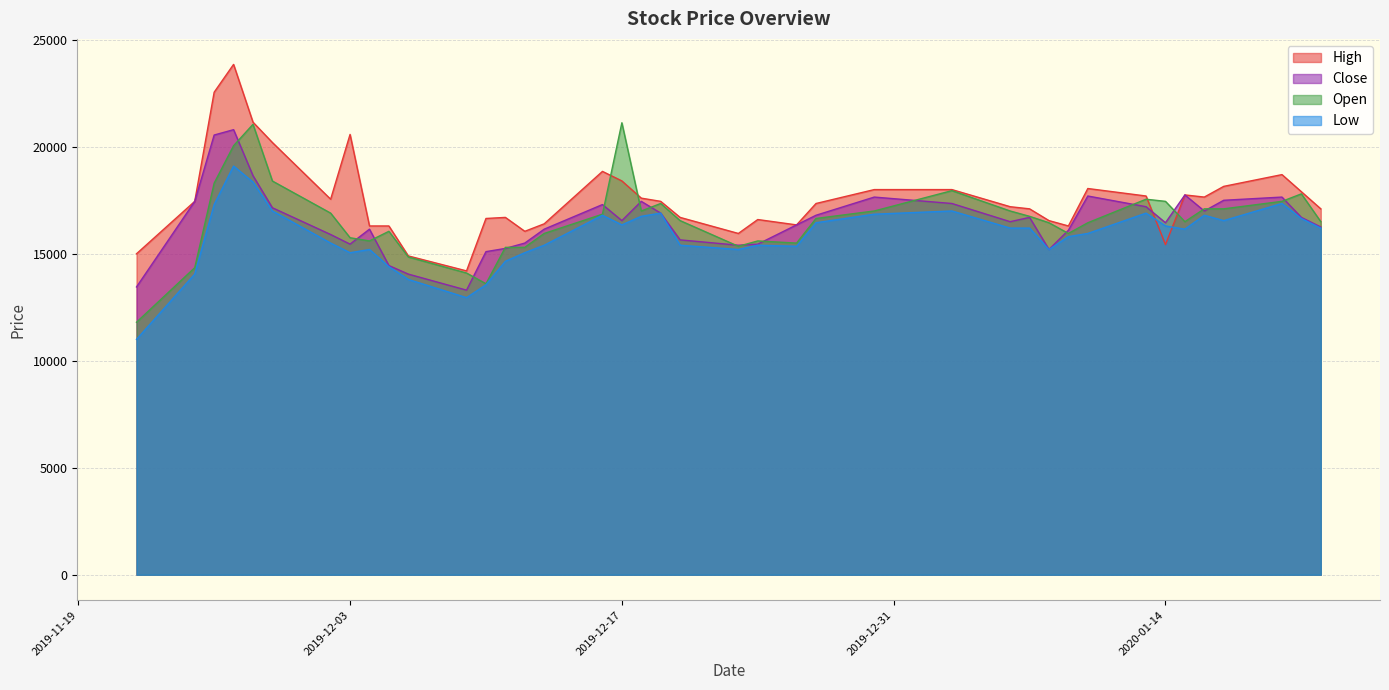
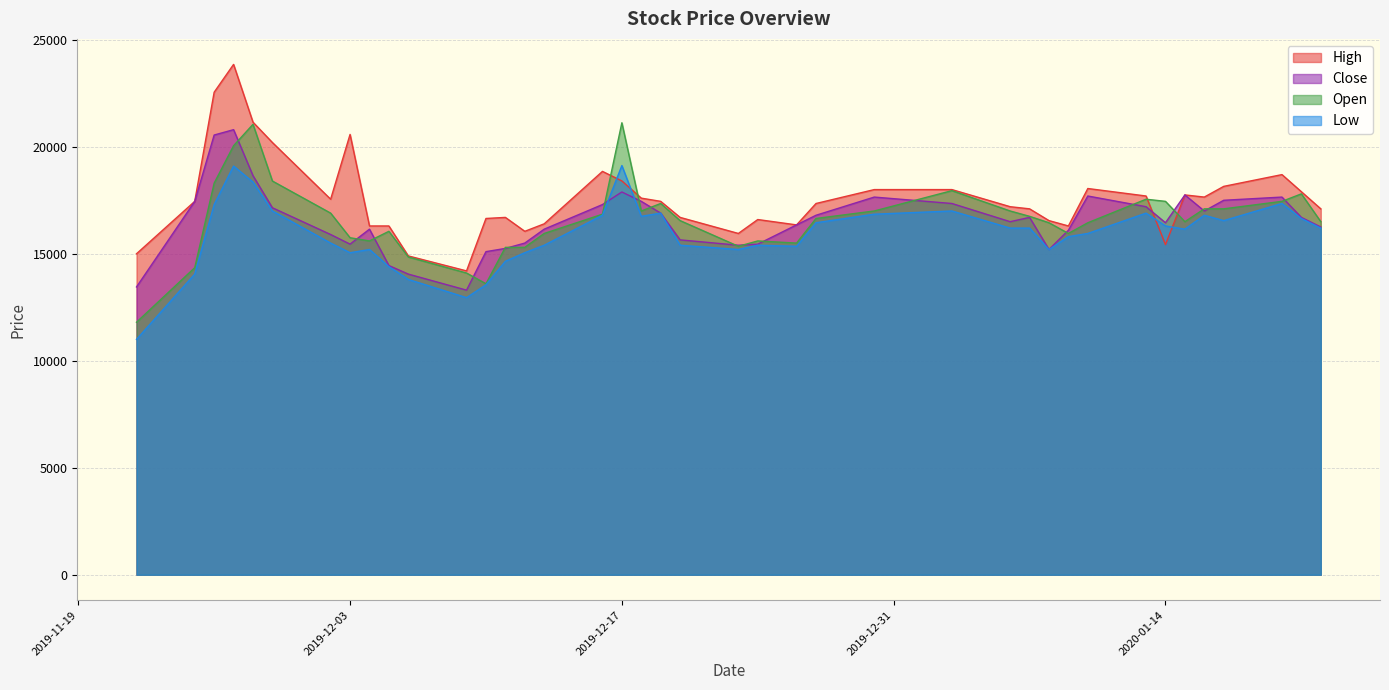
  {
    "High": {
      "2019-12-03": 20600,
      "2019-12-17": 18400,
      "2020-01-14": 15400
    },
    "Close": {
      "2019-12-03": 15500,
-     "2019-12-17": 16600,
+     "2019-12-17": 17900,
      "2020-01-14": 16500
    },
    "Open": {
      "2019-12-03": 15800,
      "2019-12-17": 21100,
      "2020-01-14": 17500
    },
    "Low": {
      "2019-12-03": 15100,
-     "2019-12-17": 16400,
+     "2019-12-17": 19100,
      "2020-01-14": 16300
    }
  }
